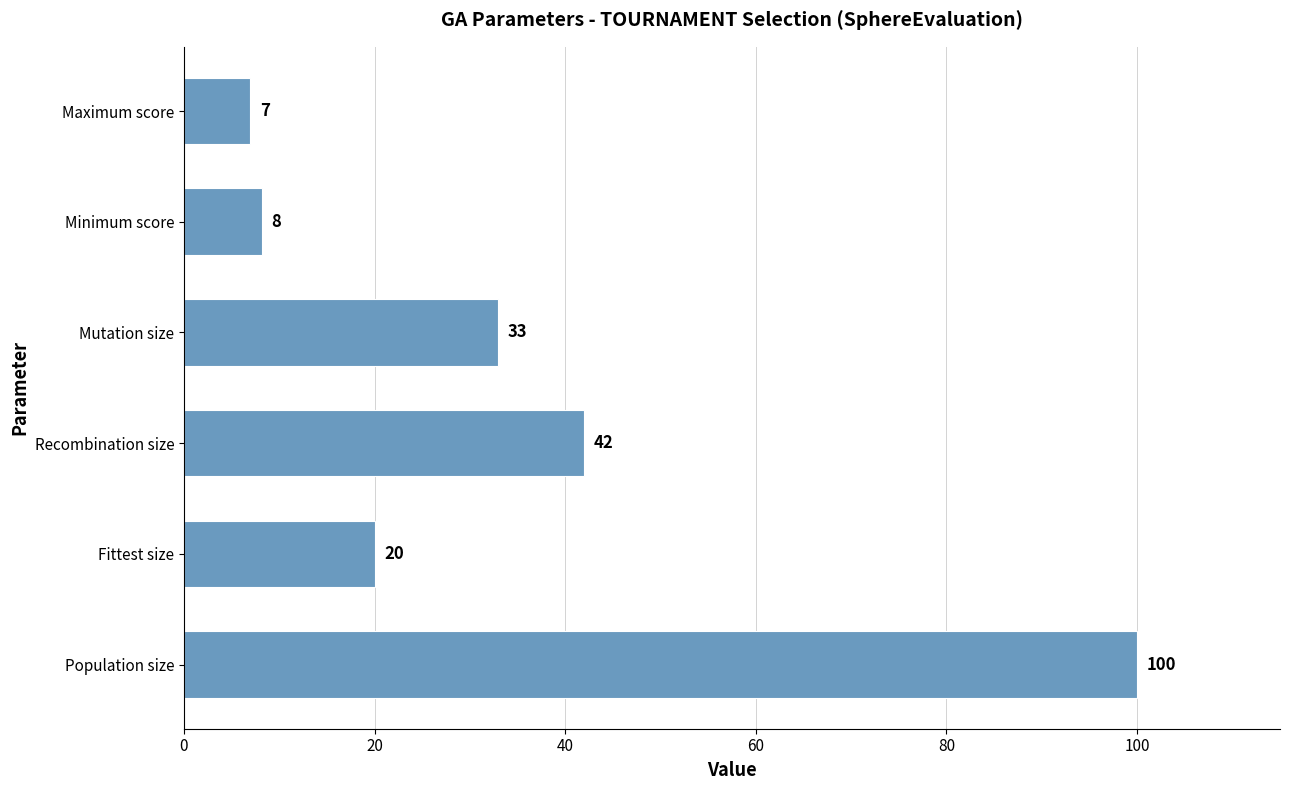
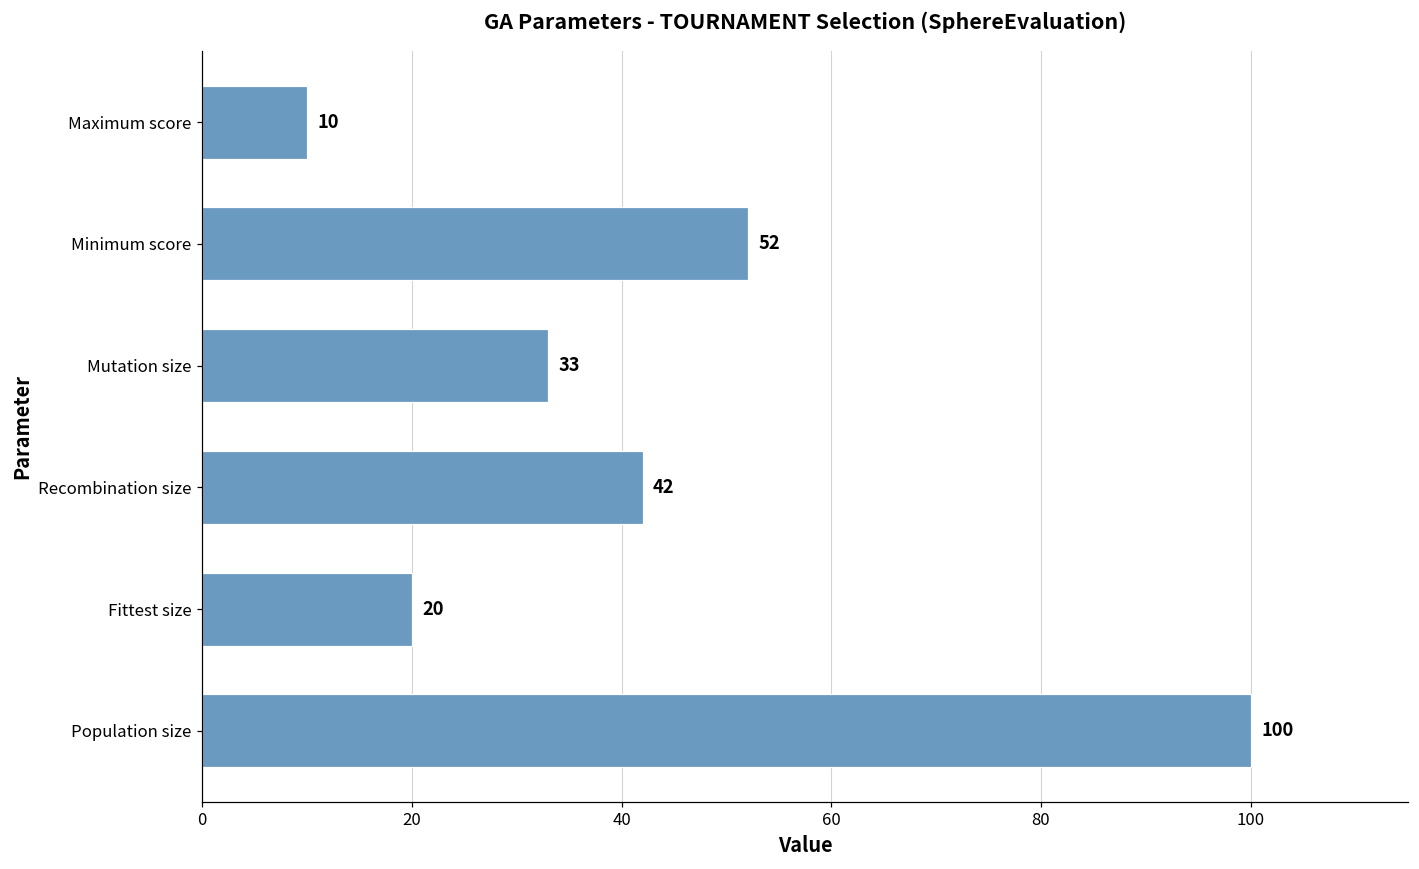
  {
-   "Maximum score": 7,
-   "Minimum score": 8,
+   "Maximum score": 10,
+   "Minimum score": 52,
    "Mutation size": 33,
    "Recombination size": 42,
    "Fittest size": 20,
    "Population size": 100
  }
